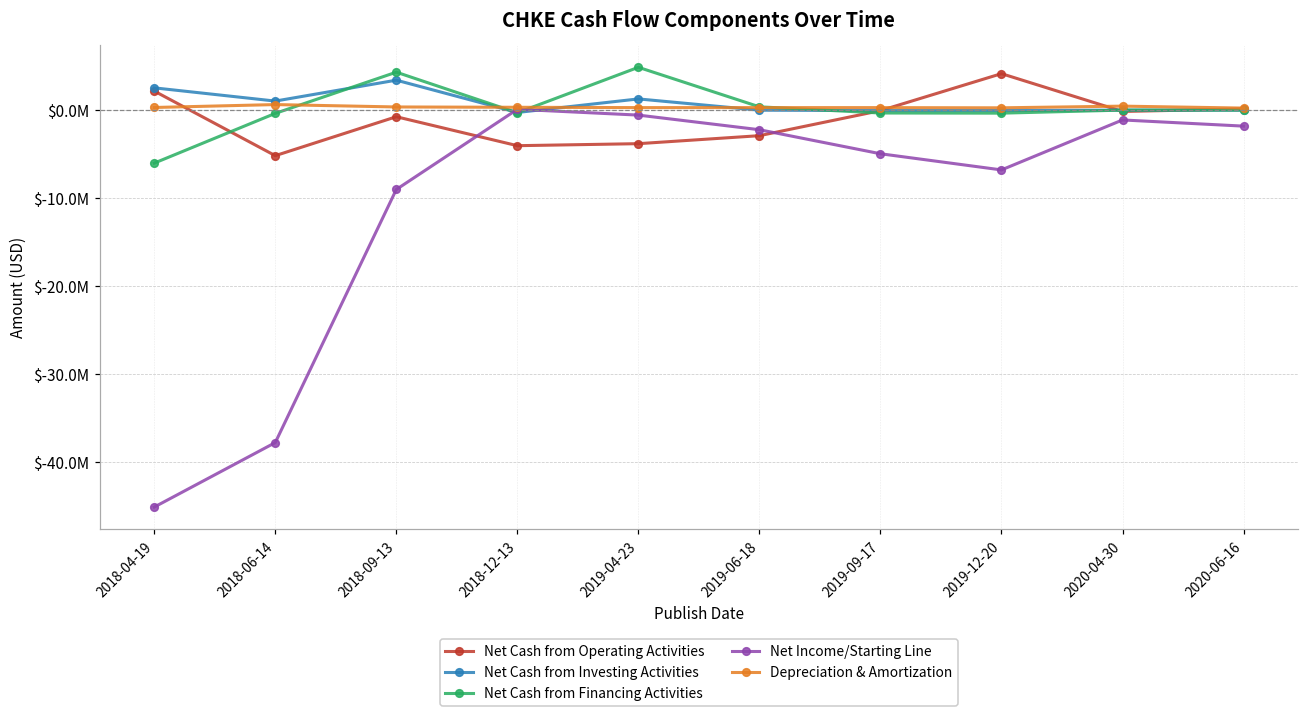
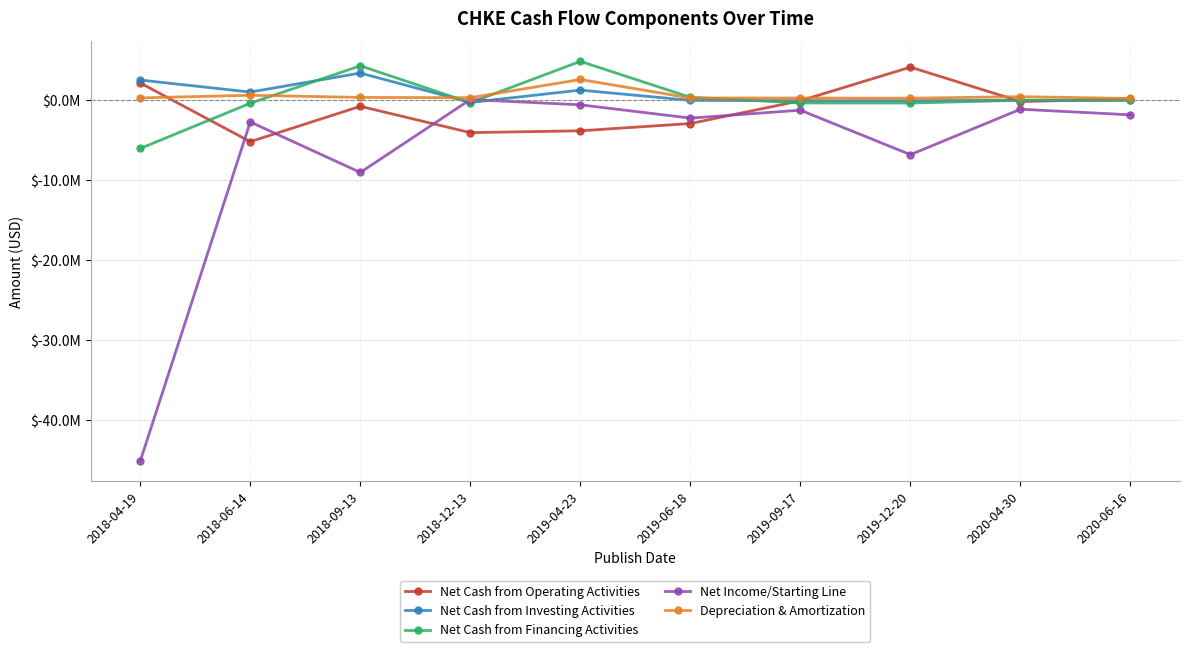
  {
    "Net Cash from Operating Activities": {
      "2018-04-19": "$2000000",
      "2018-06-14": "$-5000000",
      "2018-09-13": "$-1000000",
      "2018-12-13": "$-4000000",
      "2019-04-23": "$-4000000",
      "2019-06-18": "$-3000000",
      "2019-12-20": "$4000000"
    },
    "Net Cash from Investing Activities": {
      "2018-04-19": "$3000000",
      "2018-06-14": "$1000000",
      "2018-09-13": "$3000000",
      "2019-04-23": "$1000000"
    },
    "Net Cash from Financing Activities": {
      "2018-04-19": "$-6000000",
      "2018-06-14": "$0",
      "2018-09-13": "$4000000",
      "2019-04-23": "$5000000"
    },
    "Net Income/Starting Line": {
      "2018-04-19": "$-45000000",
-     "2018-06-14": "$-38000000",
+     "2018-06-14": "$-3000000",
      "2018-09-13": "$-9000000",
      "2019-04-23": "$-1000000",
      "2019-06-18": "$-2000000",
-     "2019-09-17": "$-5000000",
+     "2019-09-17": "$-1000000",
      "2019-12-20": "$-7000000",
      "2020-04-30": "$-1000000",
      "2020-06-16": "$-2000000"
    },
    "Depreciation & Amortization": {
      "2018-04-19": "$0",
      "2018-06-14": "$1000000",
      "2018-09-13": "$0",
-     "2019-04-23": "$0",
+     "2019-04-23": "$3000000",
      "2019-09-17": "$0",
      "2020-04-30": "$0"
    }
  }
